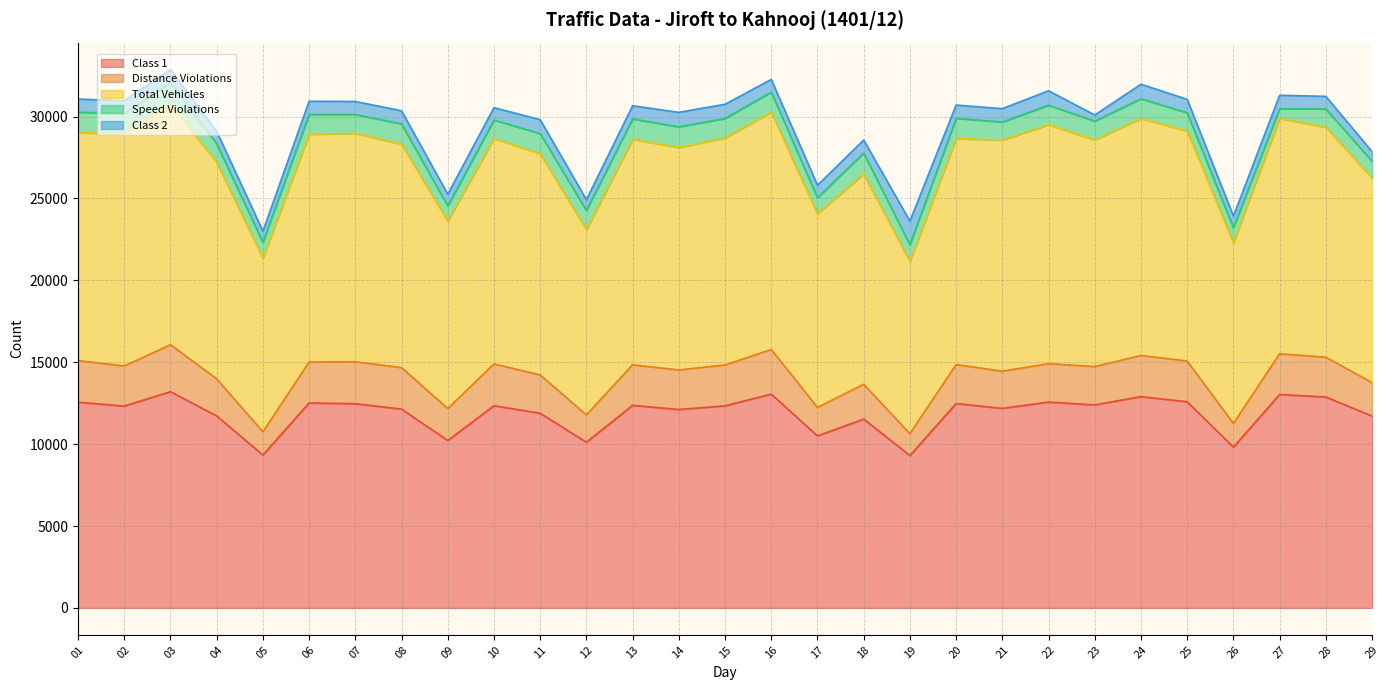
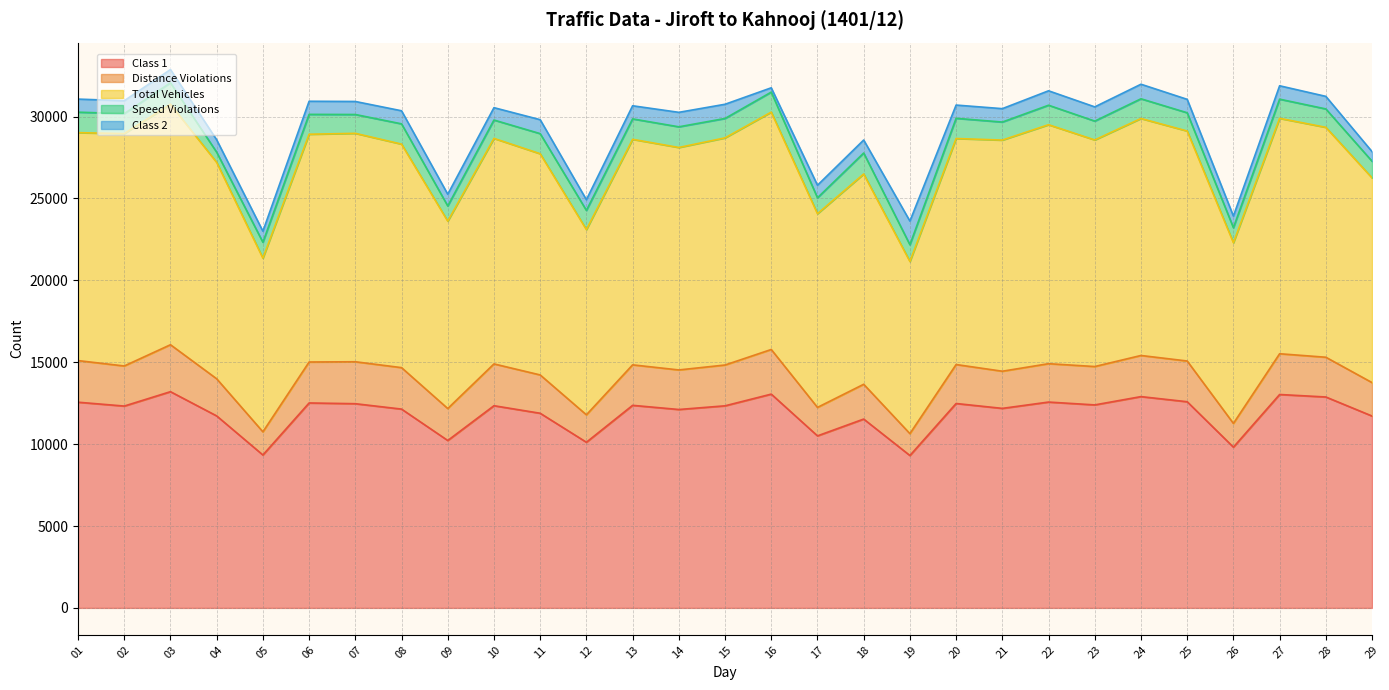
  {
    "Total Vehicles": {
      "01": 13900,
      "04": 13200,
      "05": 10600,
      "06": 13900,
      "07": 13900,
      "08": 13600,
      "09": 11400,
      "10": 13800,
      "11": 13500,
      "12": 11300,
      "13": 13800,
      "14": 13600,
      "15": 13900,
      "16": 14500,
      "17": 11800,
      "18": 12800,
      "19": 10500,
      "20": 13800,
      "21": 14100,
      "22": 14600,
      "23": 13800,
      "24": 14500,
      "25": 14000,
      "26": 11000,
      "27": 14400,
      "28": 14000,
      "29": 12500
    },
    "Speed Violations": {
      "01": 1300,
-     "04": 1100,
+     "04": 600,
      "05": 1000,
      "06": 1200,
      "07": 1200,
      "08": 1200,
      "09": 900,
      "10": 1100,
      "11": 1200,
      "12": 1200,
      "13": 1200,
      "14": 1300,
      "15": 1200,
      "16": 1200,
      "17": 1000,
      "18": 1300,
      "19": 1000,
      "20": 1200,
      "21": 1100,
      "22": 1200,
      "23": 1200,
      "24": 1200,
      "25": 1100,
      "26": 900,
-     "27": 600,
+     "27": 1200,
      "28": 1100,
      "29": 1000
    },
    "Class 2": {
      "01": 800,
      "05": 700,
      "06": 800,
      "07": 800,
      "08": 800,
      "09": 700,
      "10": 800,
      "11": 900,
      "12": 700,
      "13": 800,
      "14": 900,
      "15": 900,
-     "16": 800,
+     "16": 300,
      "17": 800,
      "18": 800,
      "19": 1400,
      "20": 800,
      "21": 800,
      "22": 900,
-     "23": 400,
+     "23": 900,
      "24": 900,
      "25": 800,
      "26": 700,
      "27": 800,
      "28": 800,
      "29": 600
    }
  }
